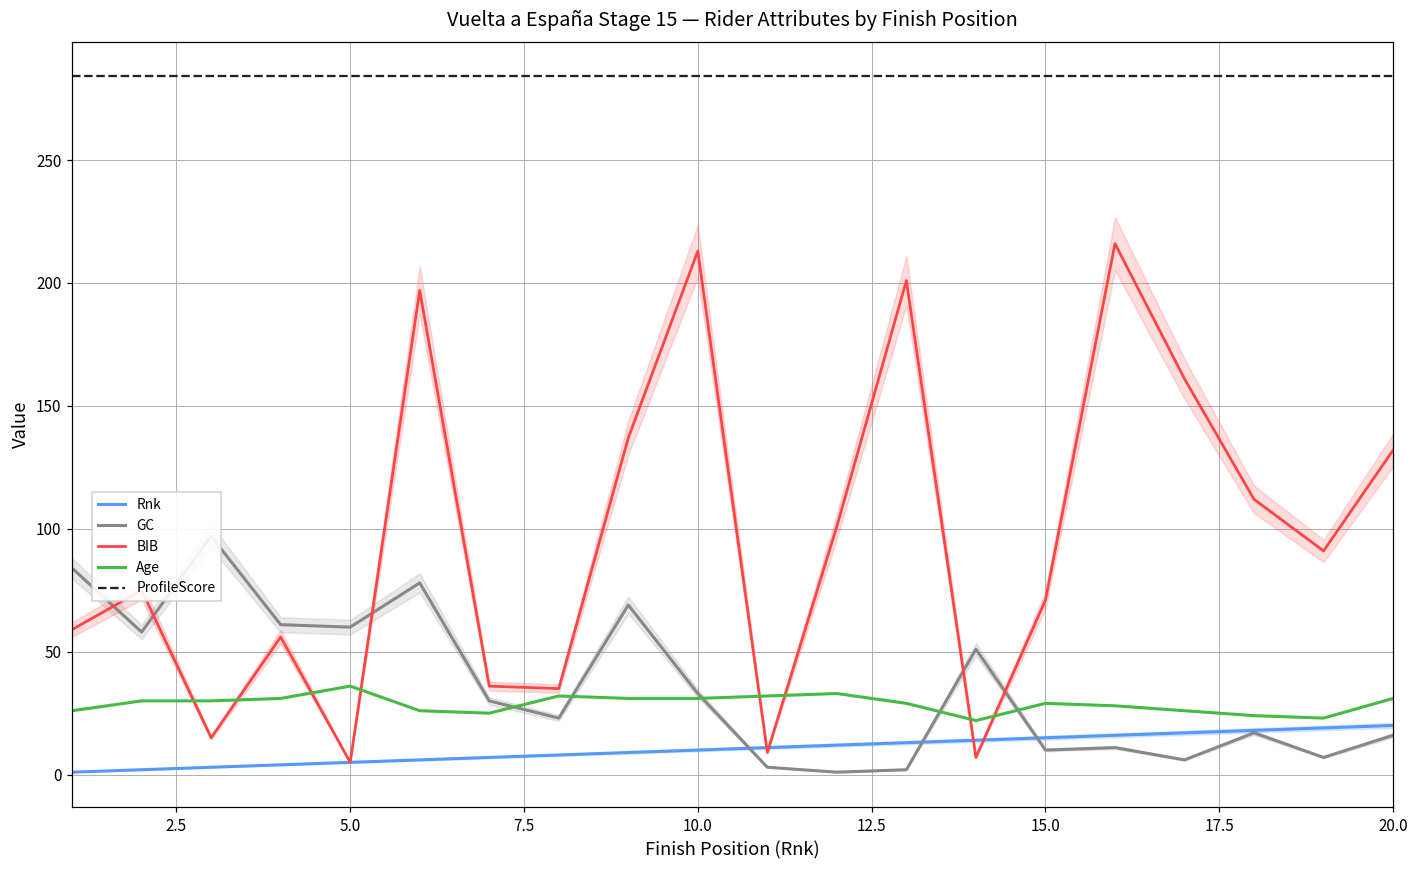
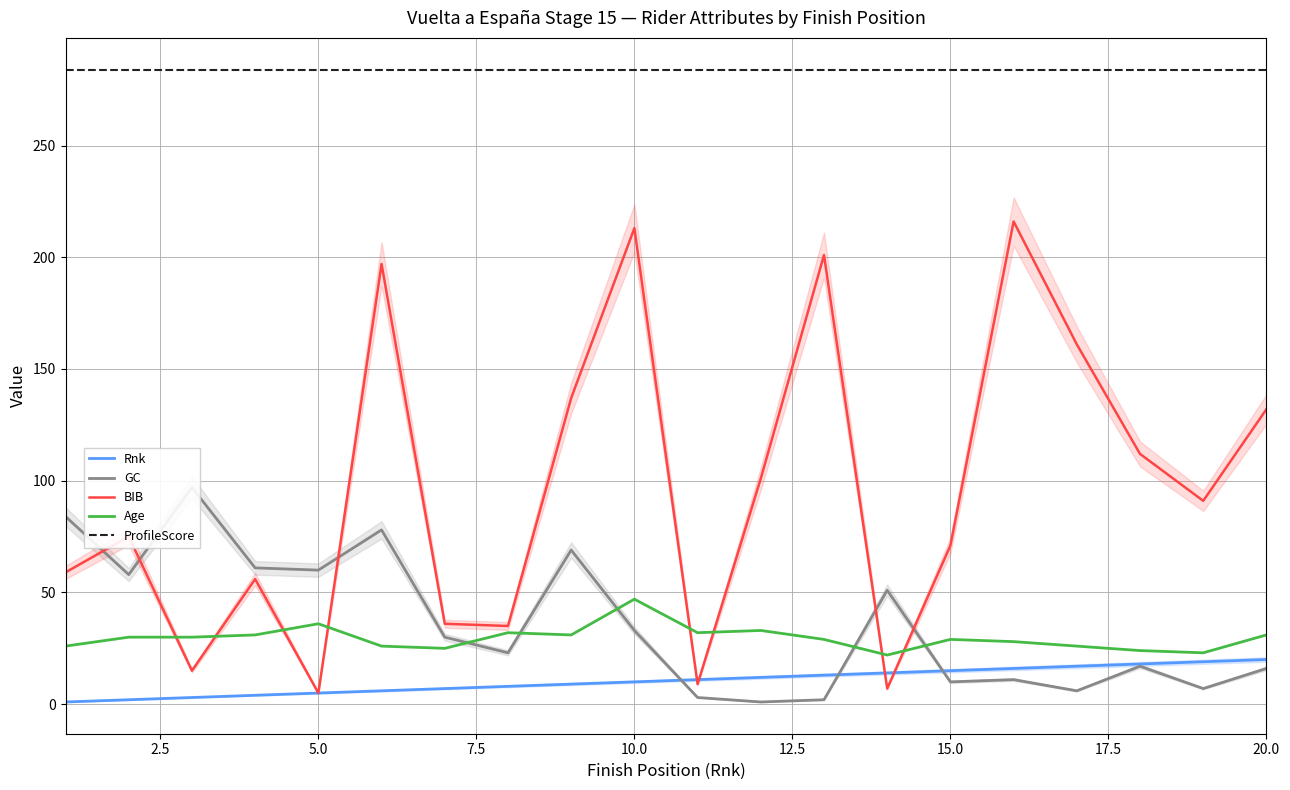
  {
    "Age": {
      "5.0": 36,
-     "10.0": 31,
+     "10.0": 47,
      "15.0": 29,
      "20.0": 31
    },
    "ProfileScore": {
      "5.0": 284,
      "10.0": 284,
      "15.0": 284,
      "20.0": 284
    }
  }
